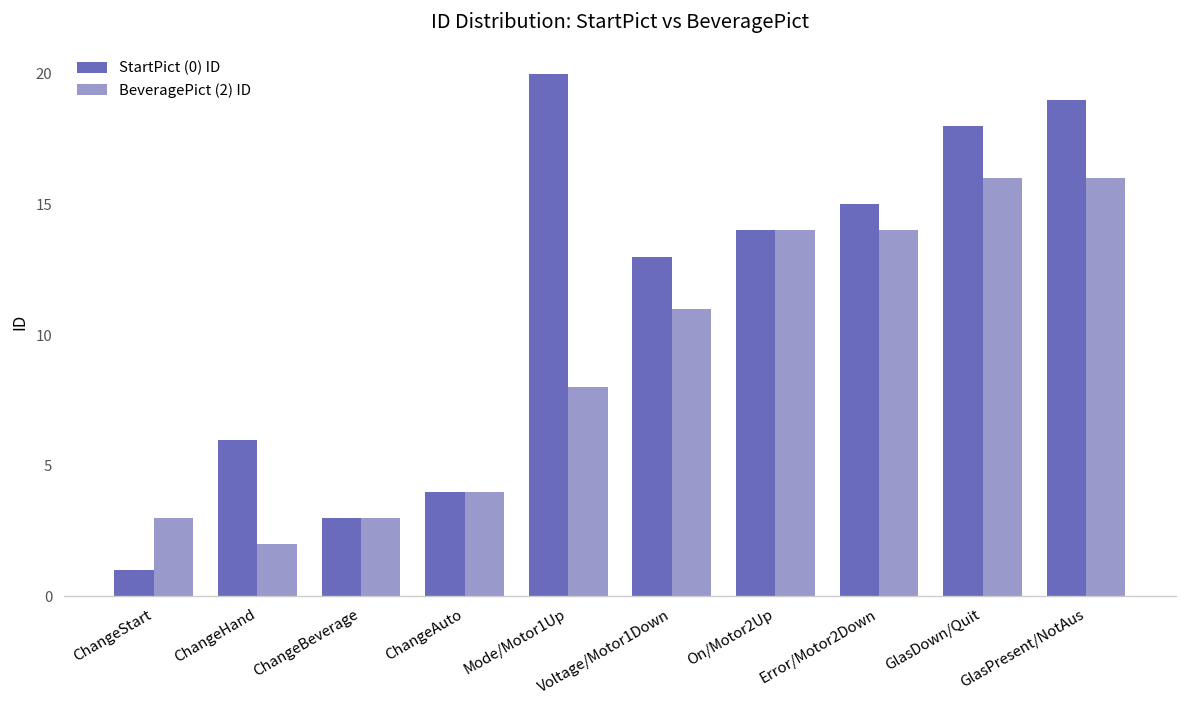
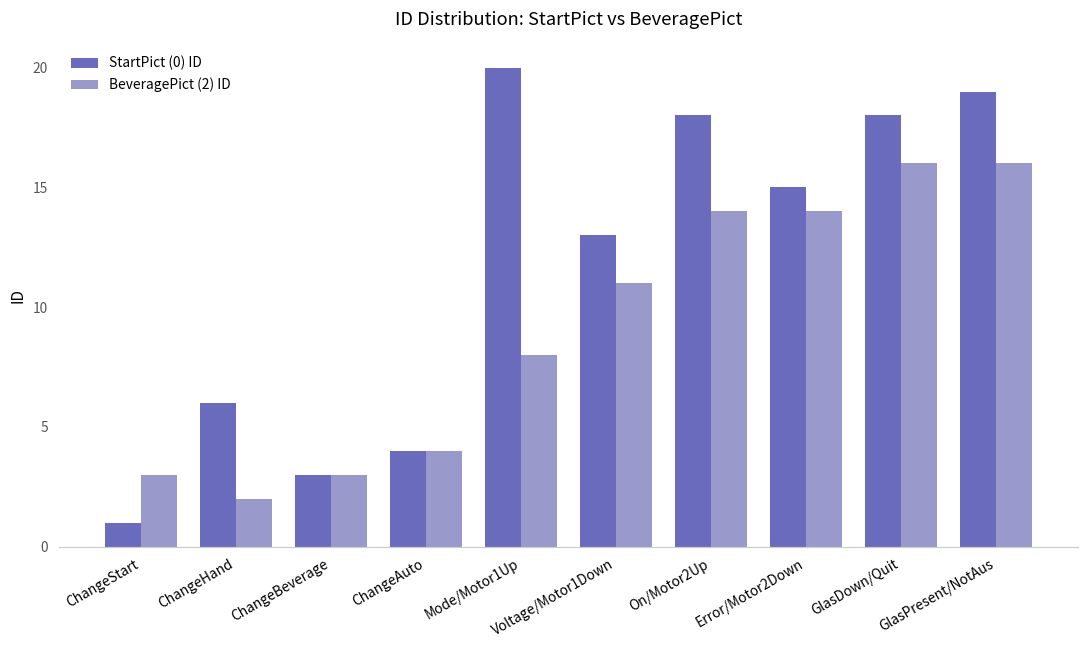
  {
    "StartPict (0) ID": {
      "ChangeStart": 1,
      "ChangeHand": 6,
      "ChangeBeverage": 3,
      "ChangeAuto": 4,
      "Mode/Motor1Up": 20,
      "Voltage/Motor1Down": 13,
-     "On/Motor2Up": 14,
+     "On/Motor2Up": 18,
      "Error/Motor2Down": 15,
      "GlasDown/Quit": 18,
      "GlasPresent/NotAus": 19
    },
    "BeveragePict (2) ID": {
      "ChangeStart": 3,
      "ChangeHand": 2,
      "ChangeBeverage": 3,
      "ChangeAuto": 4,
      "Mode/Motor1Up": 8,
      "Voltage/Motor1Down": 11,
      "On/Motor2Up": 14,
      "Error/Motor2Down": 14,
      "GlasDown/Quit": 16,
      "GlasPresent/NotAus": 16
    }
  }
